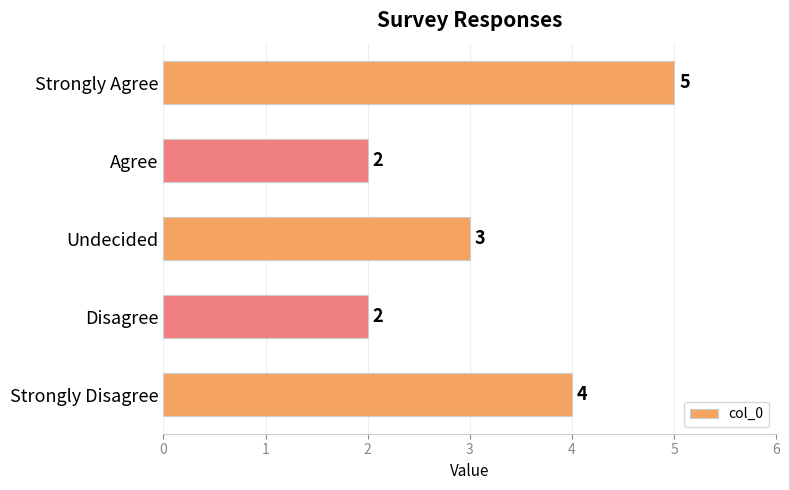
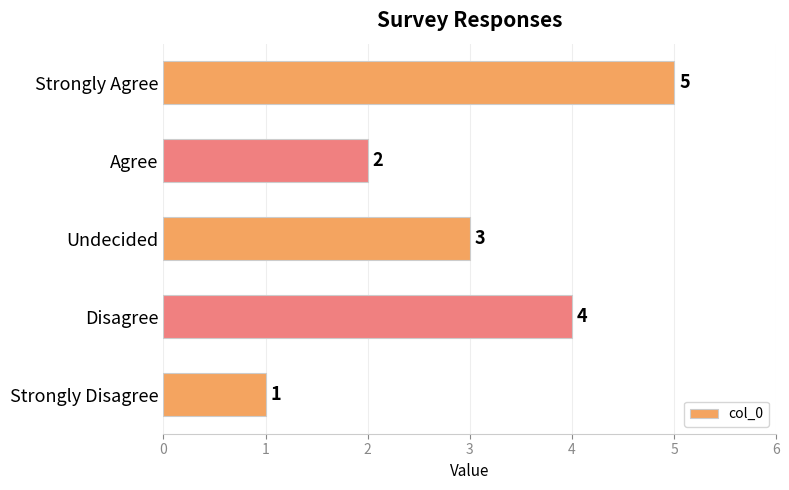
  {
    "Strongly Agree": 5,
    "Agree": 2,
    "Undecided": 3,
-   "Disagree": 2,
-   "Strongly Disagree": 4
+   "Disagree": 4,
+   "Strongly Disagree": 1
  }
